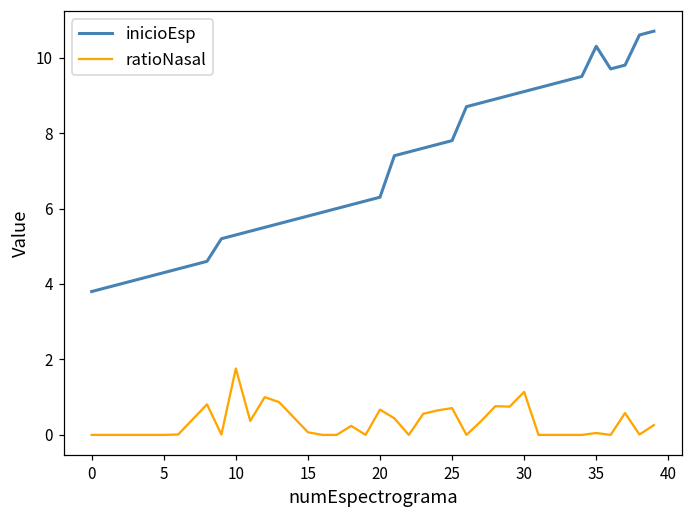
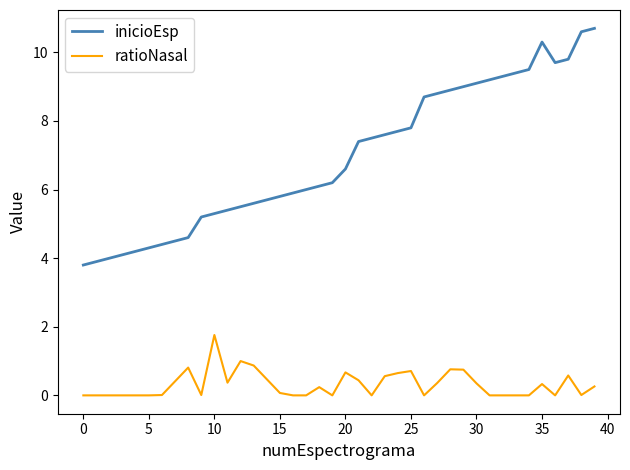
  {
    "inicioEsp": {
      "0": 3.8,
      "5": 4.3,
      "10": 5.3,
      "15": 5.8,
-     "20": 6.3,
+     "20": 6.6,
      "25": 7.8,
      "30": 9.1,
      "35": 10.3
    },
    "ratioNasal": {
      "0": 0.0,
      "5": 0.0,
      "10": 1.8,
      "15": 0.1,
      "20": 0.7,
      "25": 0.7,
-     "30": 1.1,
-     "35": 0.1
+     "30": 0.4,
+     "35": 0.3
    }
  }
